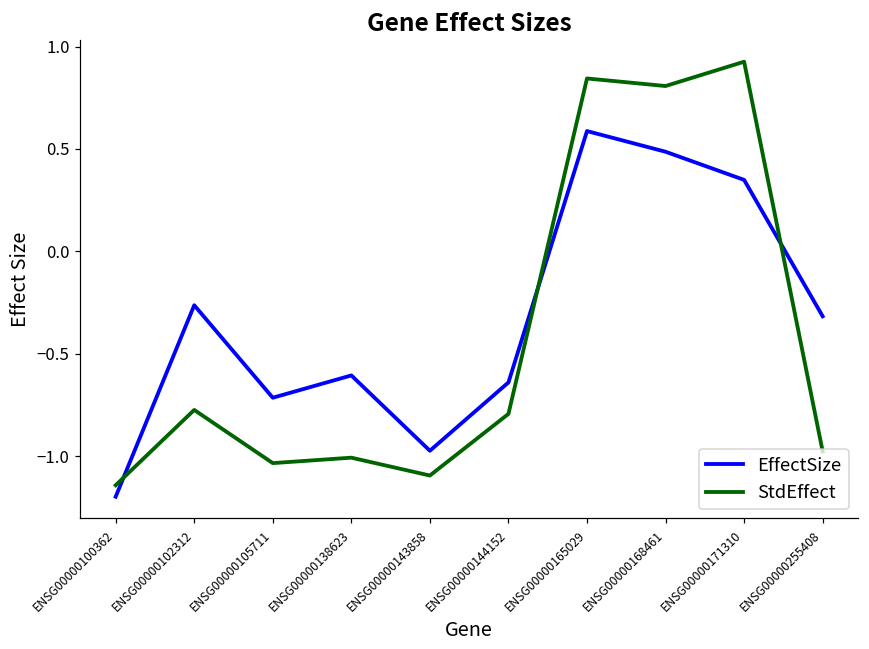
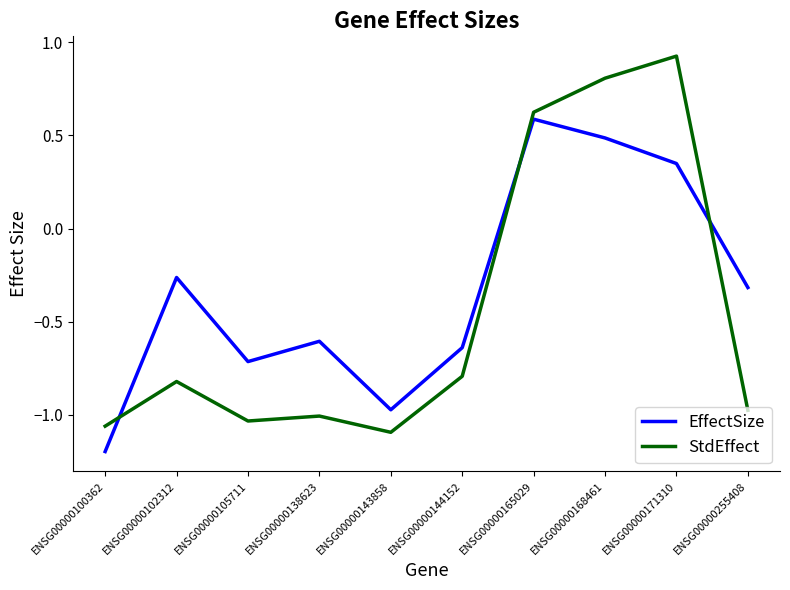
  {
    "EffectSize": {
      "ENSG00000100362": -1.20,
      "ENSG00000102312": -0.26,
      "ENSG00000105711": -0.71,
      "ENSG00000138623": -0.61,
      "ENSG00000143858": -0.97,
      "ENSG00000144152": -0.64,
      "ENSG00000165029": 0.59,
      "ENSG00000168461": 0.49,
      "ENSG00000171310": 0.35,
      "ENSG00000255408": -0.32
    },
    "StdEffect": {
-     "ENSG00000100362": -1.14,
-     "ENSG00000102312": -0.77,
+     "ENSG00000100362": -1.06,
+     "ENSG00000102312": -0.82,
      "ENSG00000105711": -1.03,
      "ENSG00000138623": -1.01,
      "ENSG00000143858": -1.09,
      "ENSG00000144152": -0.79,
-     "ENSG00000165029": 0.84,
+     "ENSG00000165029": 0.62,
      "ENSG00000168461": 0.81,
      "ENSG00000171310": 0.93
    }
  }
